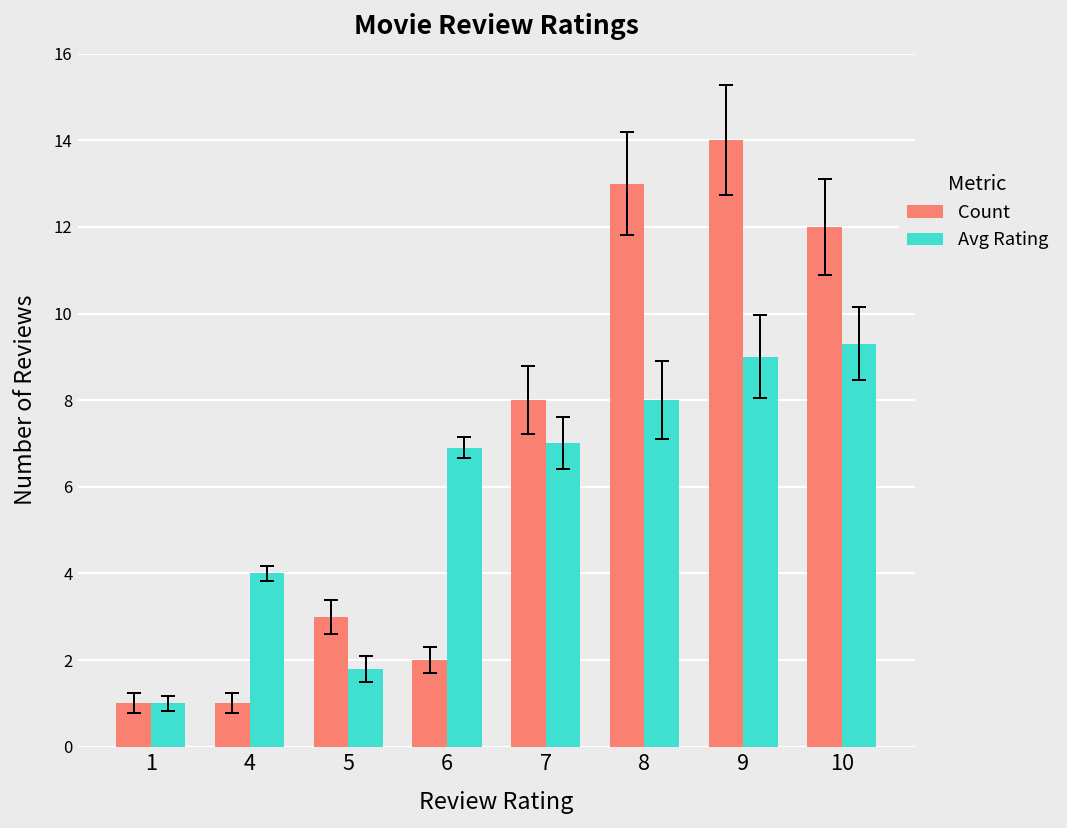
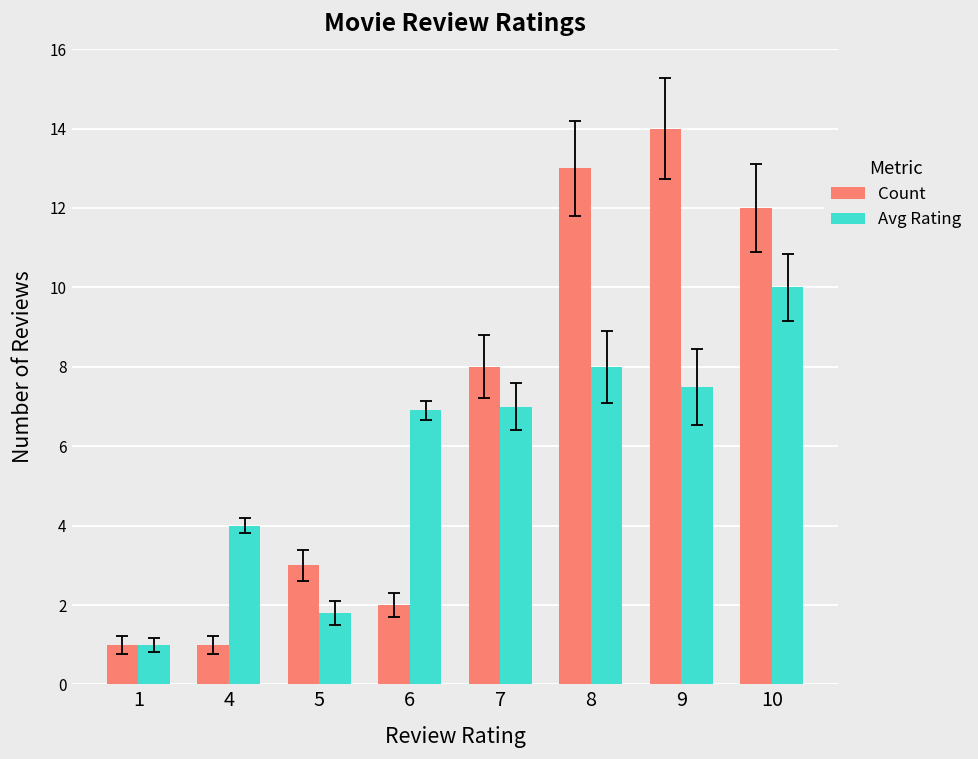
  {
    "Count": {
      "1": 1.0,
      "4": 1.0,
      "5": 3.0,
      "6": 2.0,
      "7": 8.0,
      "8": 13.0,
      "9": 14.0,
      "10": 12.0
    },
    "Avg Rating": {
      "1": 1.0,
      "4": 4.0,
      "5": 1.8,
      "6": 6.9,
      "7": 7.0,
      "8": 8.0,
-     "9": 9.0,
-     "10": 9.3
+     "9": 7.5,
+     "10": 10.0
    }
  }
